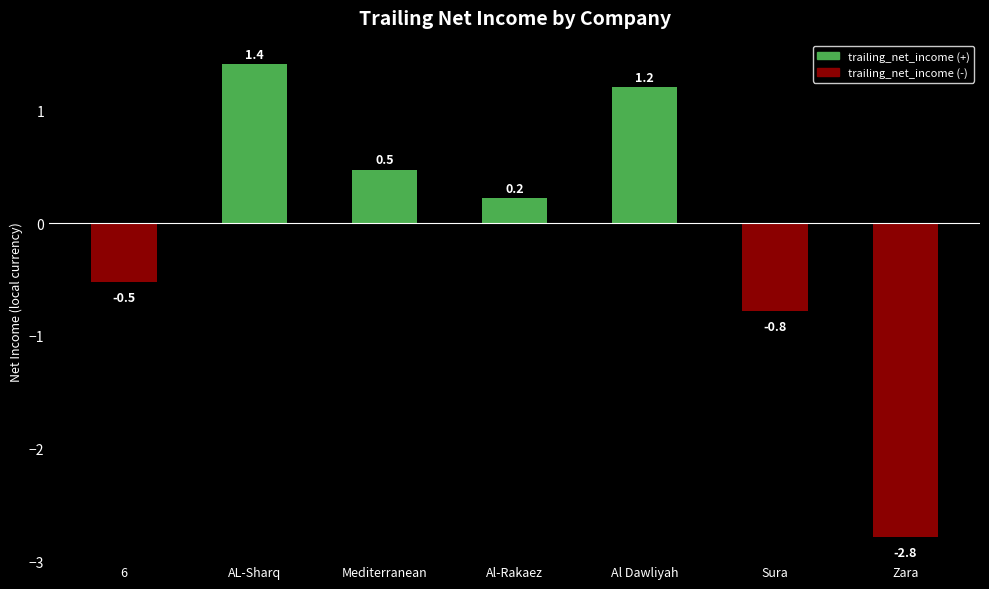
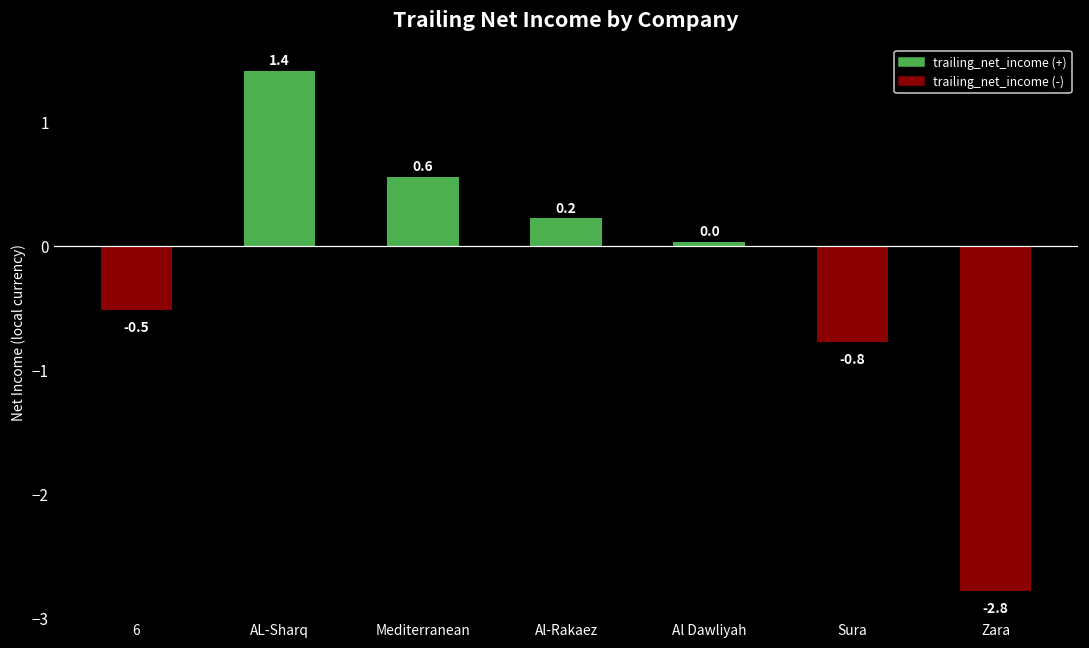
  {
    "6": -0.5,
    "AL-Sharq": 1.4,
-   "Mediterranean": 0.5,
+   "Mediterranean": 0.6,
    "Al-Rakaez": 0.2,
-   "Al Dawliyah": 1.2,
+   "Al Dawliyah": 0.0,
    "Sura": -0.8,
    "Zara": -2.8
  }
